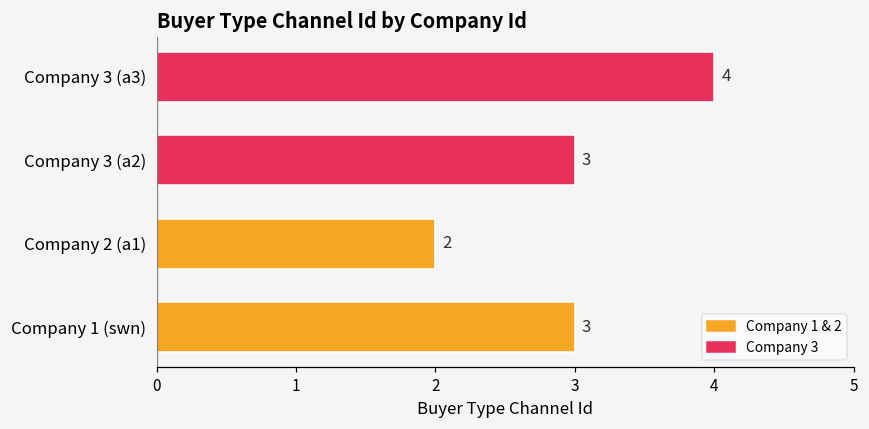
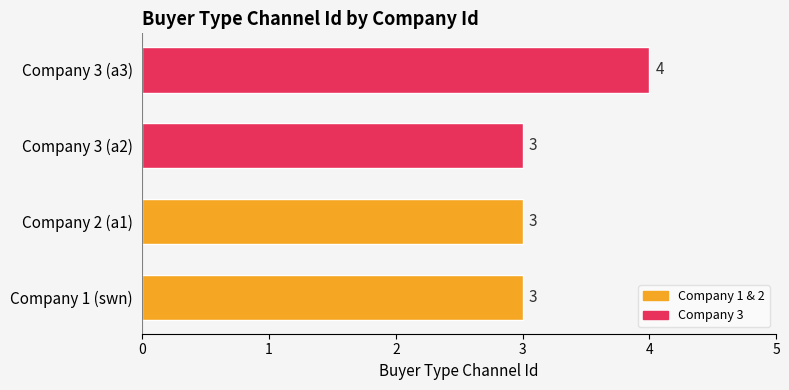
  {
    "Company 3 (a3)": 4,
    "Company 3 (a2)": 3,
-   "Company 2 (a1)": 2,
+   "Company 2 (a1)": 3,
    "Company 1 (swn)": 3
  }
